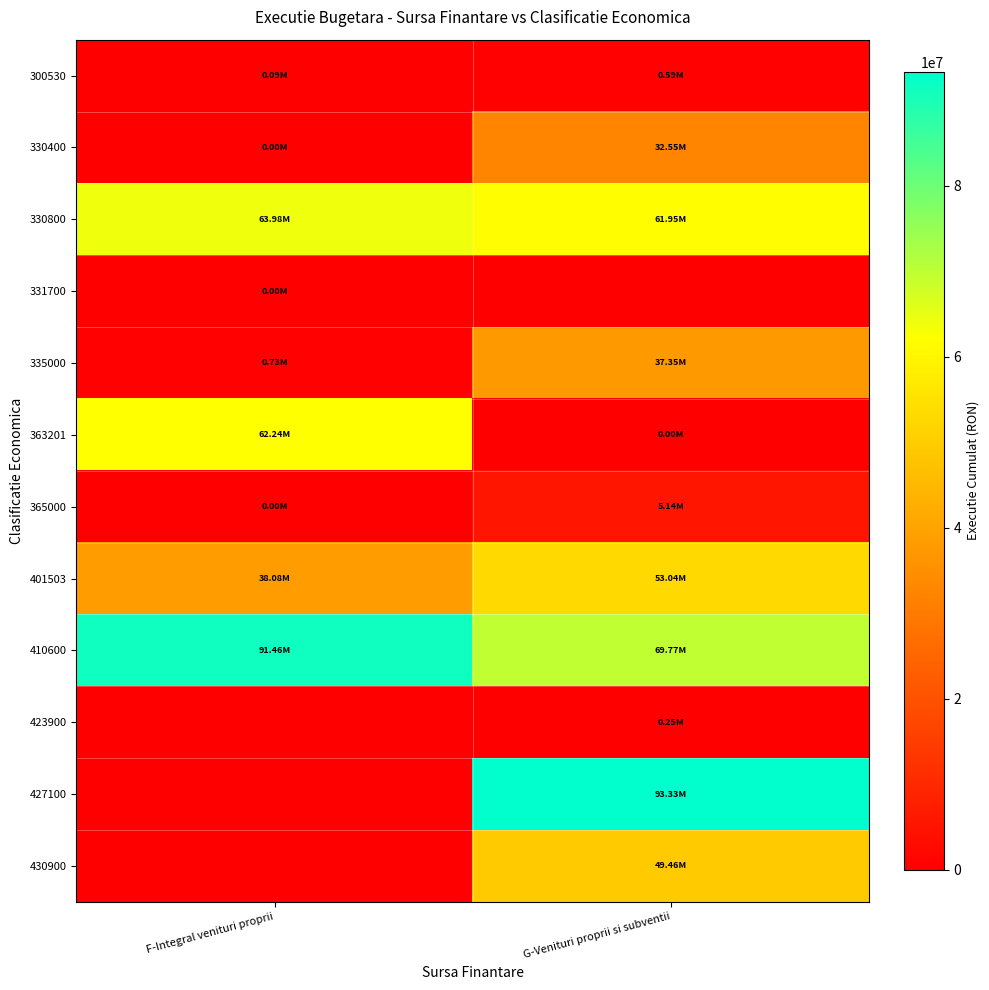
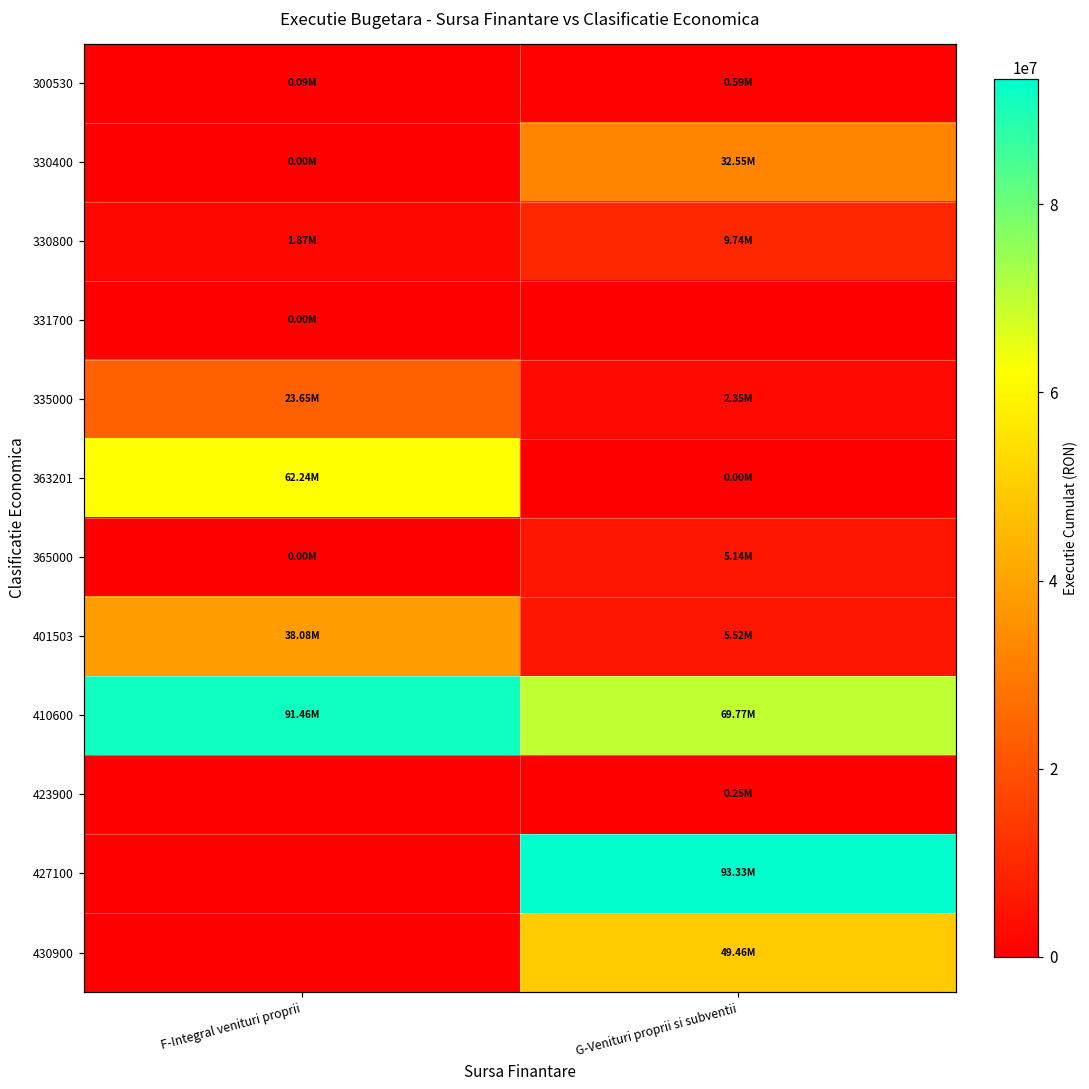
  {
    "300530": {
      "F-Integral venituri proprii": "0.09M",
      "G-Venituri proprii si subventii": "0.59M"
    },
    "330400": {
      "F-Integral venituri proprii": "0.00M",
      "G-Venituri proprii si subventii": "32.55M"
    },
    "330800": {
-     "F-Integral venituri proprii": "63.98M",
-     "G-Venituri proprii si subventii": "61.95M"
+     "F-Integral venituri proprii": "1.87M",
+     "G-Venituri proprii si subventii": "9.74M"
    },
    "331700": {
      "F-Integral venituri proprii": "0.00M"
    },
    "335000": {
-     "F-Integral venituri proprii": "0.73M",
-     "G-Venituri proprii si subventii": "37.35M"
+     "F-Integral venituri proprii": "23.65M",
+     "G-Venituri proprii si subventii": "2.35M"
    },
    "363201": {
      "F-Integral venituri proprii": "62.24M",
      "G-Venituri proprii si subventii": "0.00M"
    },
    "365000": {
      "F-Integral venituri proprii": "0.00M",
      "G-Venituri proprii si subventii": "5.14M"
    },
    "401503": {
      "F-Integral venituri proprii": "38.08M",
-     "G-Venituri proprii si subventii": "53.04M"
+     "G-Venituri proprii si subventii": "5.52M"
    },
    "410600": {
      "F-Integral venituri proprii": "91.46M",
      "G-Venituri proprii si subventii": "69.77M"
    },
    "423900": {
      "G-Venituri proprii si subventii": "0.25M"
    },
    "427100": {
      "G-Venituri proprii si subventii": "93.33M"
    },
    "430900": {
      "G-Venituri proprii si subventii": "49.46M"
    }
  }
